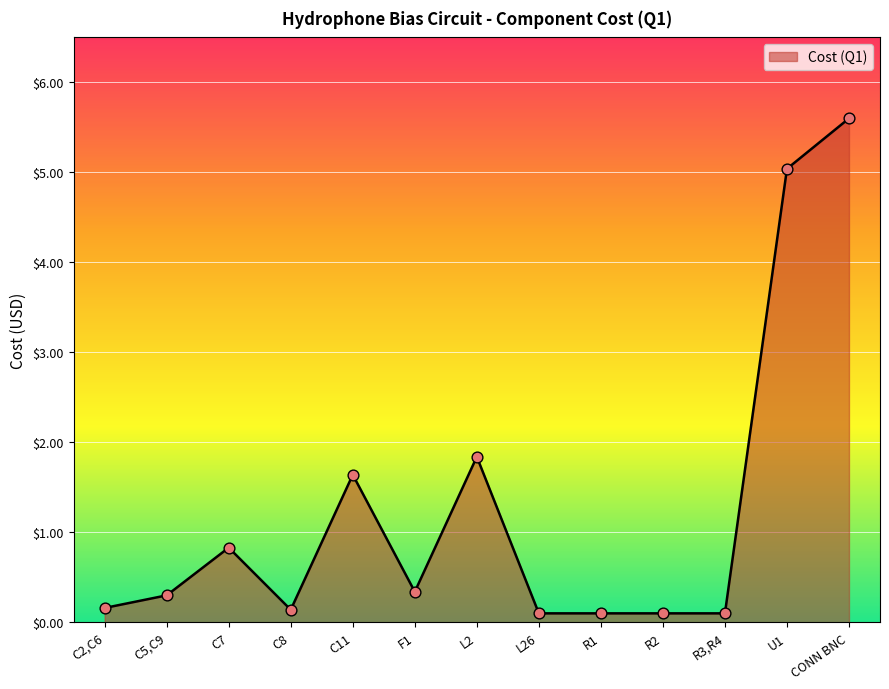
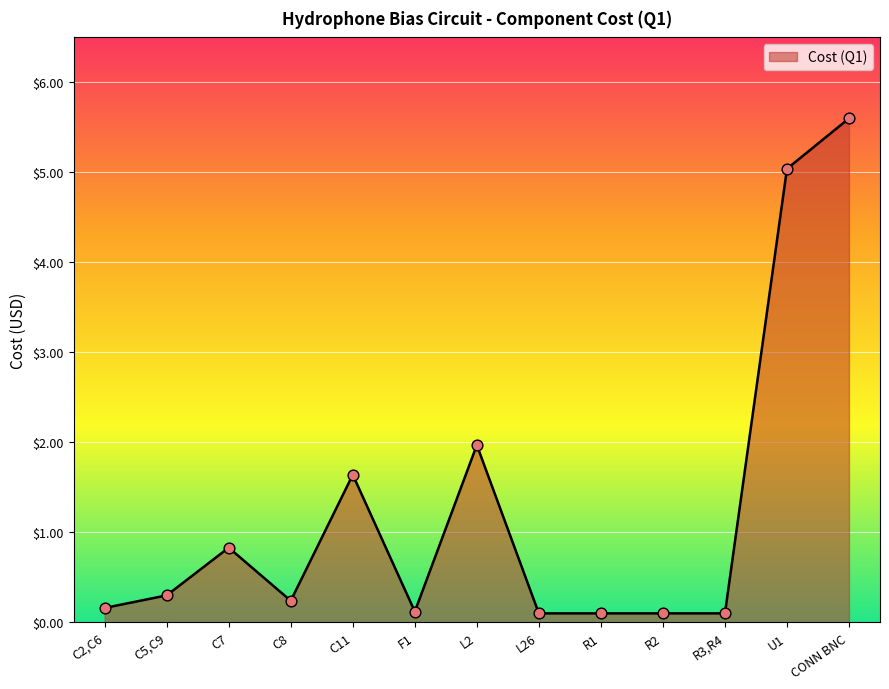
  {
    "C2,C6": "$0.2",
    "C5,C9": "$0.3",
    "C7": "$0.8",
-   "C8": "$0.1",
+   "C8": "$0.2",
    "C11": "$1.6",
-   "F1": "$0.3",
-   "L2": "$1.8",
+   "F1": "$0.1",
+   "L2": "$2.0",
    "L26": "$0.1",
    "R1": "$0.1",
    "R2": "$0.1",
    "R3,R4": "$0.1",
    "U1": "$5.0",
    "CONN BNC": "$5.6"
  }
